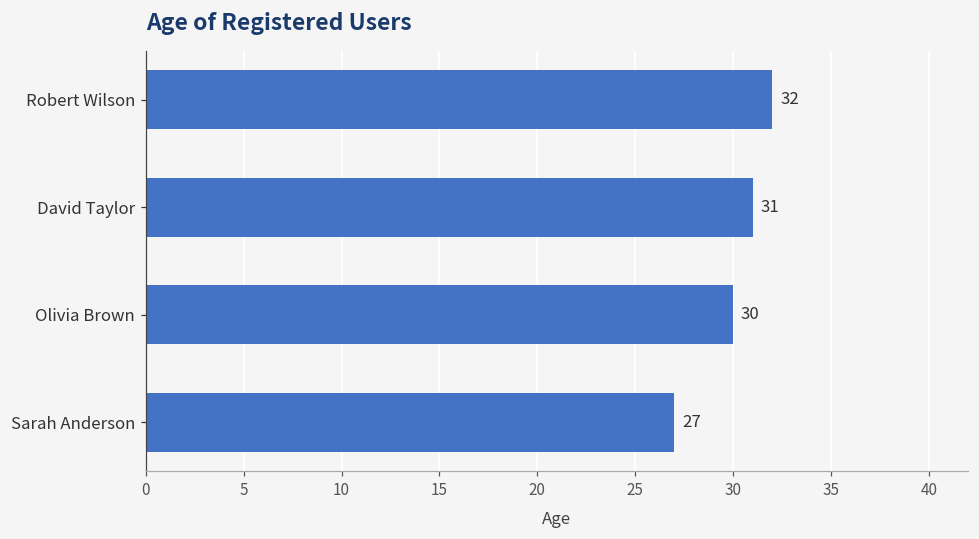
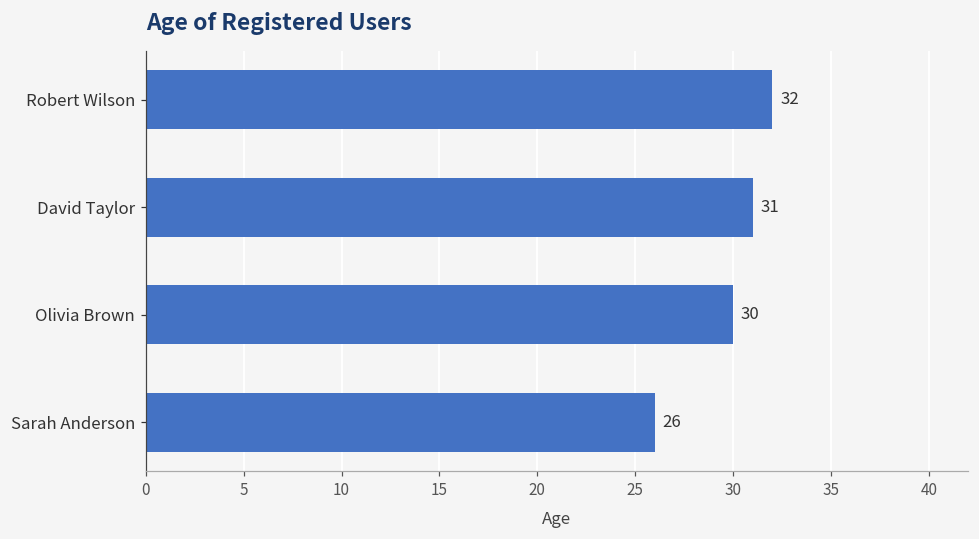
  {
    "Robert Wilson": 32,
    "David Taylor": 31,
    "Olivia Brown": 30,
-   "Sarah Anderson": 27
+   "Sarah Anderson": 26
  }
